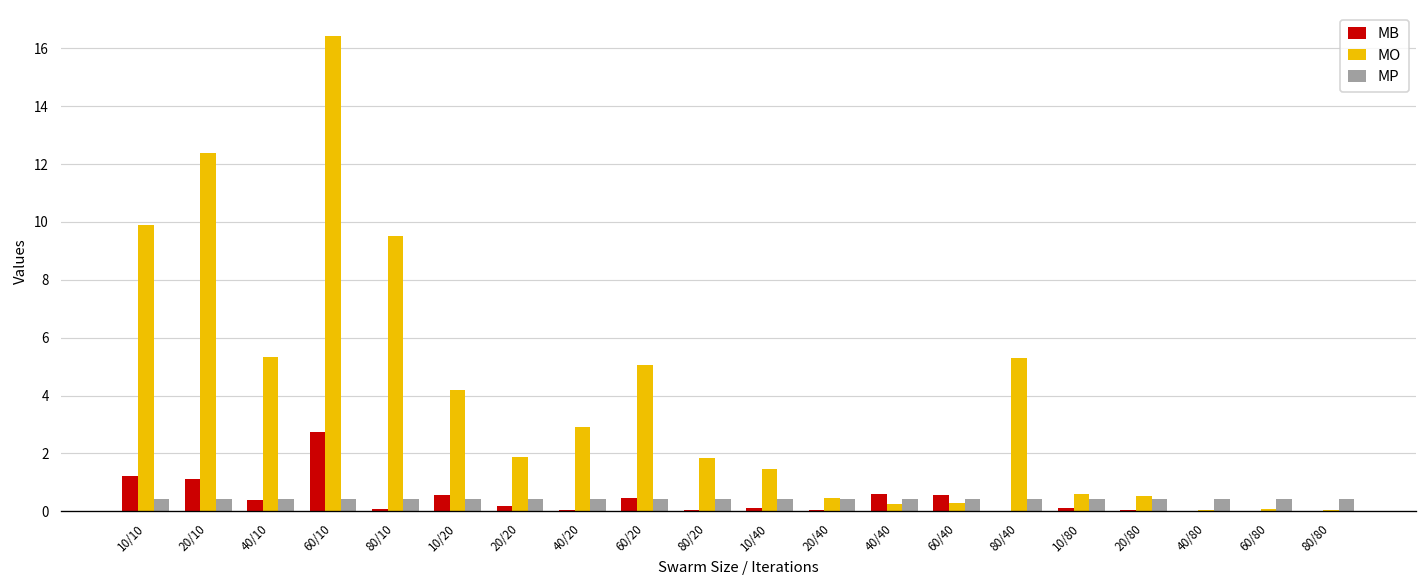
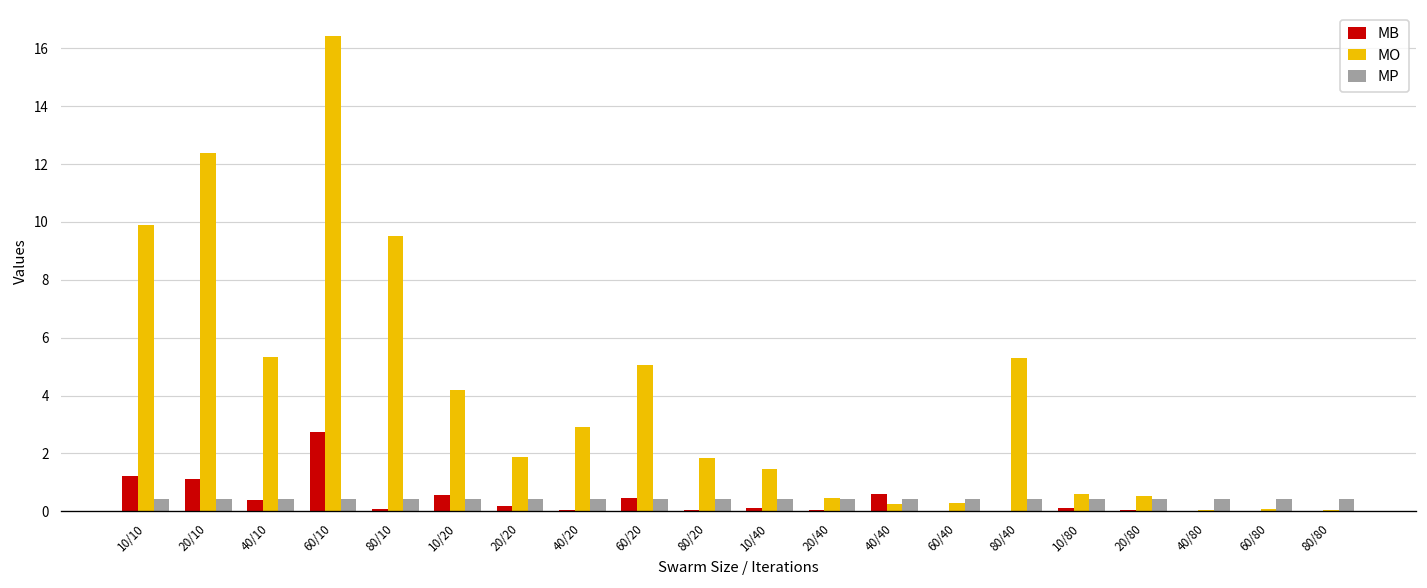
  {
    "MB": {
      "10/10": 1.2,
      "20/10": 1.1,
      "40/10": 0.4,
      "60/10": 2.7,
      "10/20": 0.6,
      "20/20": 0.2,
      "60/20": 0.5,
      "10/40": 0.1,
      "40/40": 0.6,
-     "60/40": 0.6,
+     "60/40": 0.0,
      "10/80": 0.1
    },
    "MO": {
      "10/10": 9.9,
      "20/10": 12.4,
      "40/10": 5.3,
      "60/10": 16.4,
      "80/10": 9.5,
      "10/20": 4.2,
      "20/20": 1.9,
      "40/20": 2.9,
      "60/20": 5.1,
      "80/20": 1.9,
      "10/40": 1.5,
      "20/40": 0.5,
      "40/40": 0.3,
      "60/40": 0.3,
      "80/40": 5.3,
      "10/80": 0.6,
      "20/80": 0.5
    },
    "MP": {
      "10/10": 0.4,
      "20/10": 0.4,
      "40/10": 0.4,
      "60/10": 0.4,
      "80/10": 0.4,
      "10/20": 0.4,
      "20/20": 0.4,
      "40/20": 0.4,
      "60/20": 0.4,
      "80/20": 0.4,
      "10/40": 0.4,
      "20/40": 0.4,
      "40/40": 0.4,
      "60/40": 0.4,
      "80/40": 0.4,
      "10/80": 0.4,
      "20/80": 0.4,
      "40/80": 0.4,
      "60/80": 0.4,
      "80/80": 0.4
    }
  }
